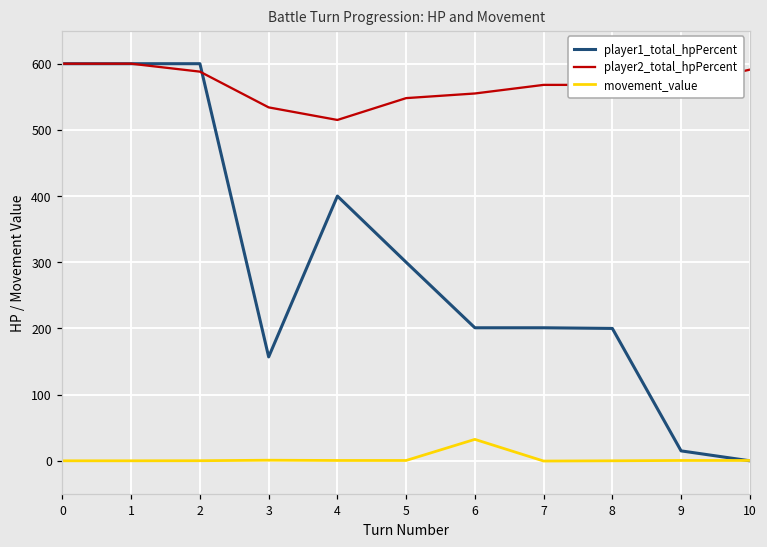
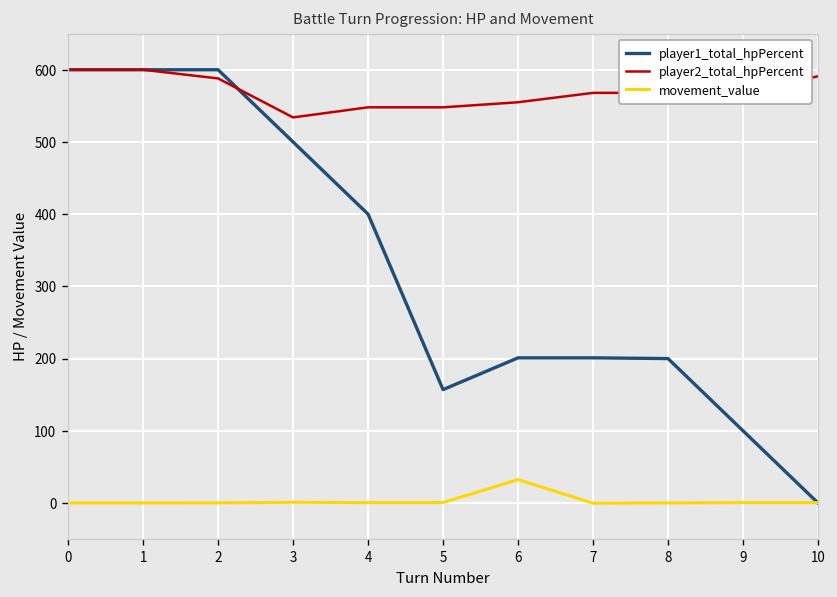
  {
    "player1_total_hpPercent": {
      "2": 600,
-     "3": 160,
+     "3": 500,
      "4": 400,
-     "5": 300,
+     "5": 160,
      "6": 200,
      "7": 200,
      "8": 200,
-     "9": 20
+     "9": 100
    },
    "player2_total_hpPercent": {
      "2": 590,
      "3": 530,
-     "4": 520,
+     "4": 550,
      "5": 550,
      "6": 560,
      "7": 570,
      "10": 590
    },
    "movement_value": {
      "0": 0,
      "1": 0,
      "2": 0,
      "3": 0,
      "4": 0,
      "5": 0,
      "6": 30,
      "7": 0,
      "8": 0,
      "9": 0
    }
  }
